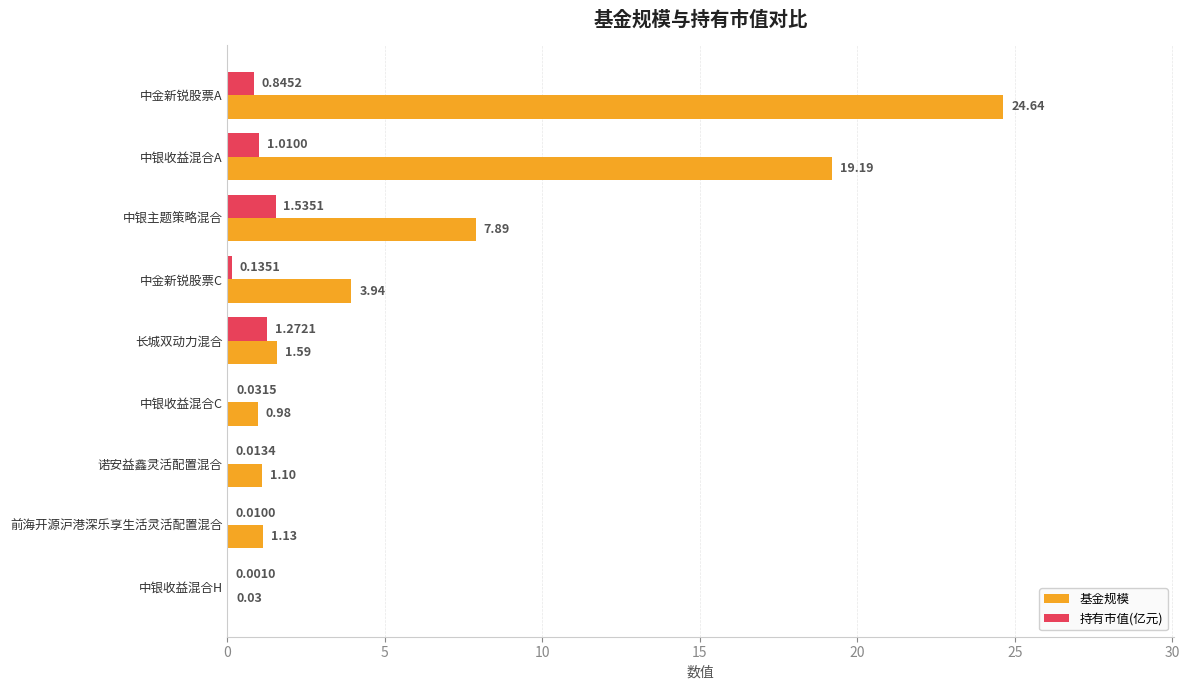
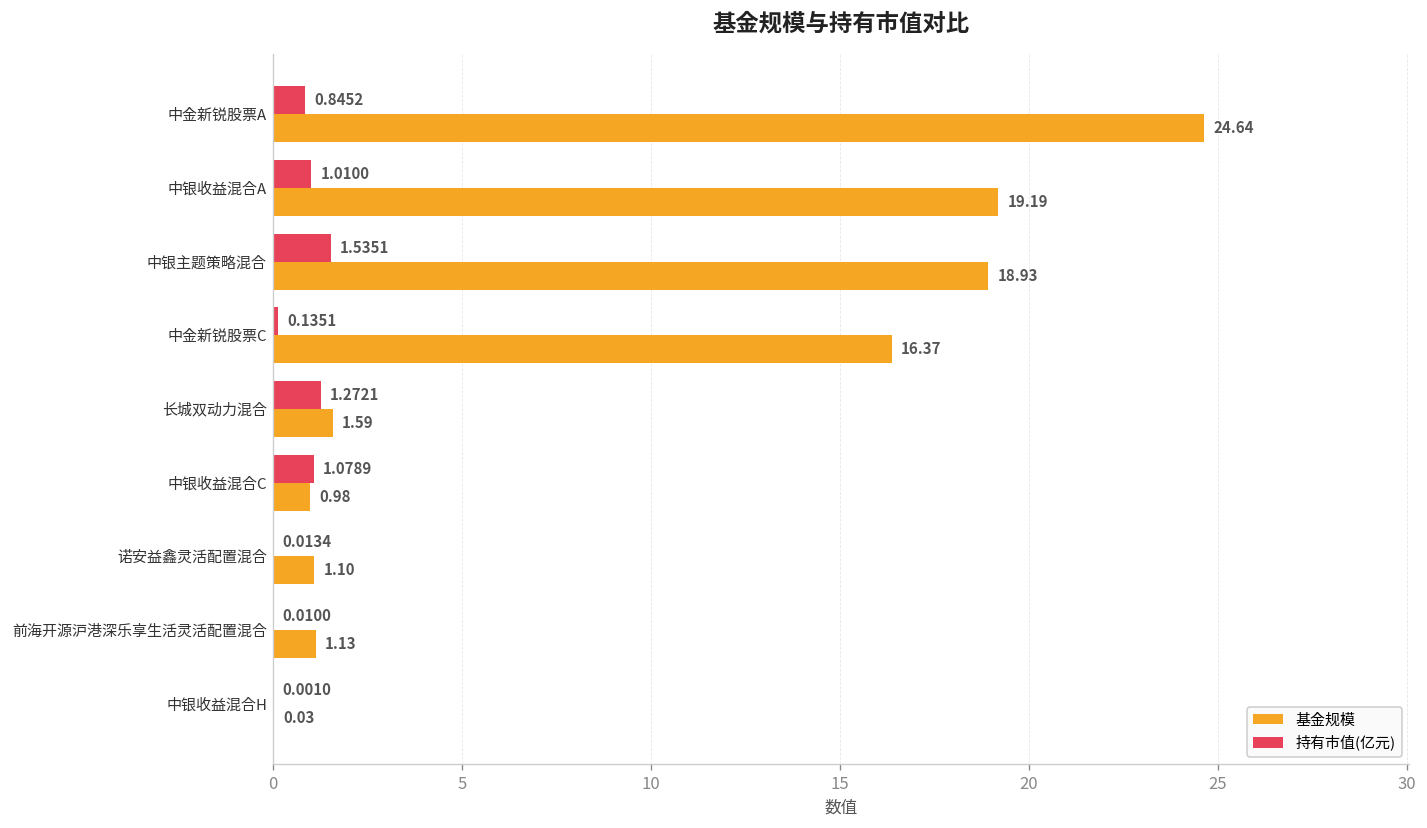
  {
    "基金规模": {
      "中金新锐股票A": 24.64,
      "中银收益混合A": 19.19,
-     "中银主题策略混合": 7.89,
-     "中金新锐股票C": 3.94,
+     "中银主题策略混合": 18.93,
+     "中金新锐股票C": 16.37,
      "长城双动力混合": 1.59,
      "中银收益混合C": 0.98,
      "诺安益鑫灵活配置混合": 1.10,
      "前海开源沪港深乐享生活灵活配置混合": 1.13,
      "中银收益混合H": 0.03
    },
    "持有市值(亿元)": {
      "中金新锐股票A": 0.8452,
      "中银收益混合A": 1.0100,
      "中银主题策略混合": 1.5351,
      "中金新锐股票C": 0.1351,
      "长城双动力混合": 1.2721,
-     "中银收益混合C": 0.0315,
+     "中银收益混合C": 1.0789,
      "诺安益鑫灵活配置混合": 0.0134,
      "前海开源沪港深乐享生活灵活配置混合": 0.0100,
      "中银收益混合H": 0.0010
    }
  }
